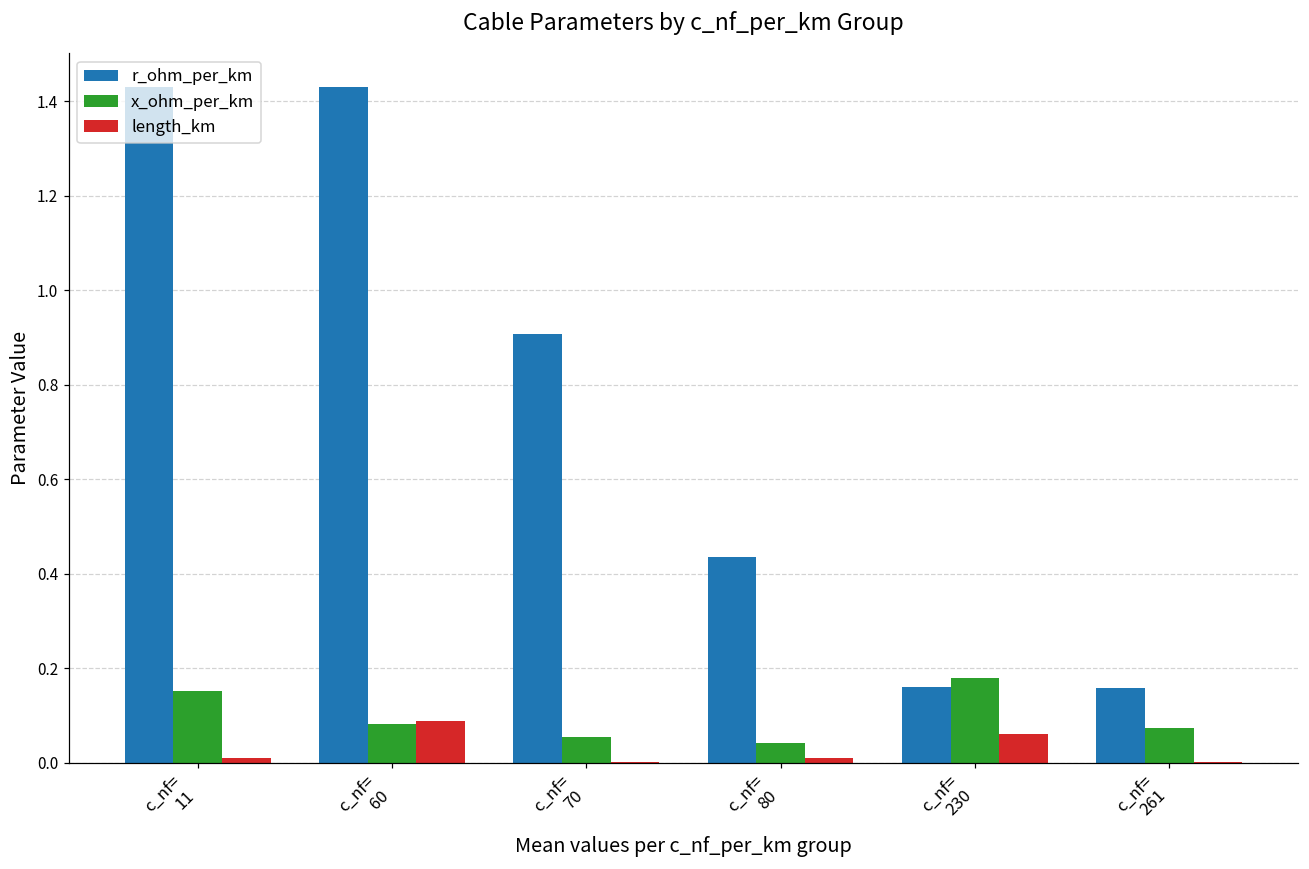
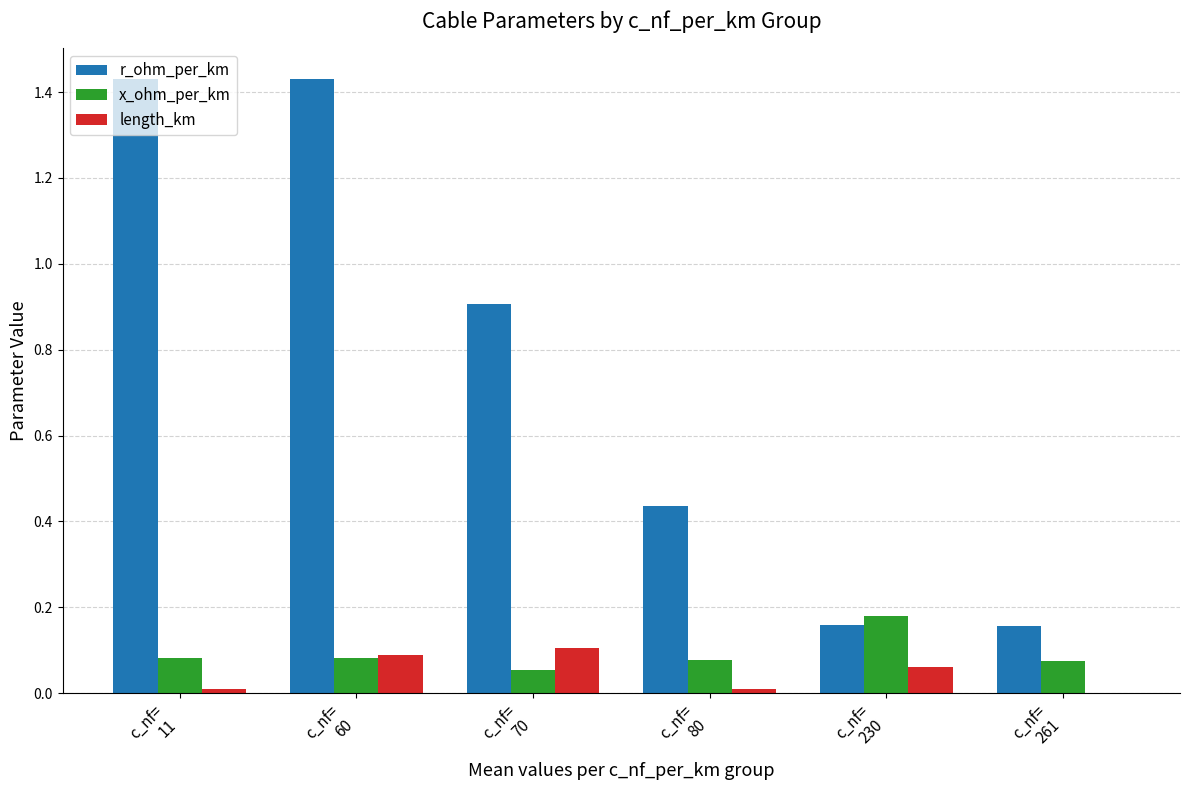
  {
    "r_ohm_per_km": {
      "c_nf= 60": 1.43,
      "c_nf= 70": 0.91,
      "c_nf= 80": 0.44,
      "c_nf= 230": 0.16,
      "c_nf= 261": 0.16
    },
    "x_ohm_per_km": {
-     "c_nf= 11": 0.15,
+     "c_nf= 11": 0.08,
      "c_nf= 60": 0.08,
      "c_nf= 70": 0.06,
-     "c_nf= 80": 0.04,
+     "c_nf= 80": 0.08,
      "c_nf= 230": 0.18,
      "c_nf= 261": 0.07
    },
    "length_km": {
      "c_nf= 11": 0.01,
      "c_nf= 60": 0.09,
-     "c_nf= 70": 0.00,
+     "c_nf= 70": 0.11,
      "c_nf= 80": 0.01,
      "c_nf= 230": 0.06
    }
  }
